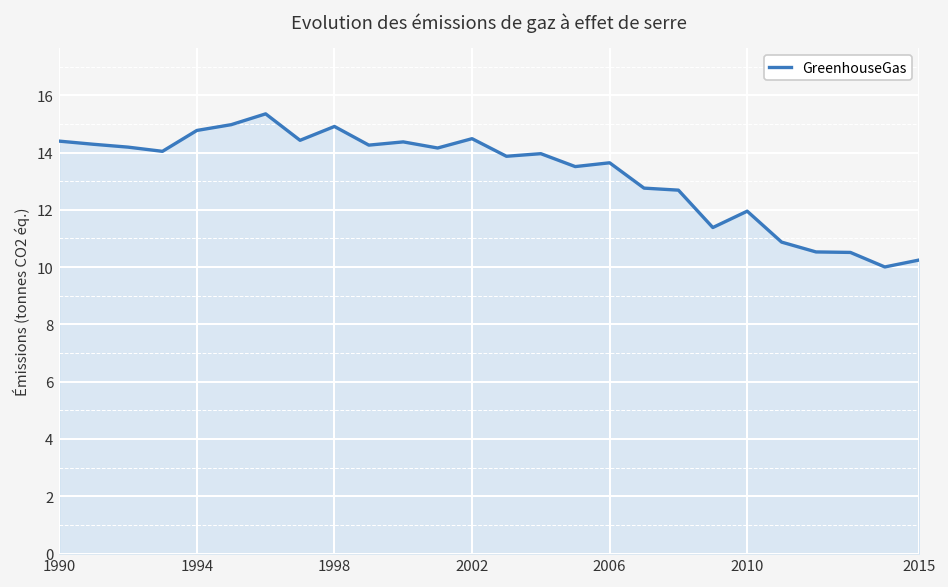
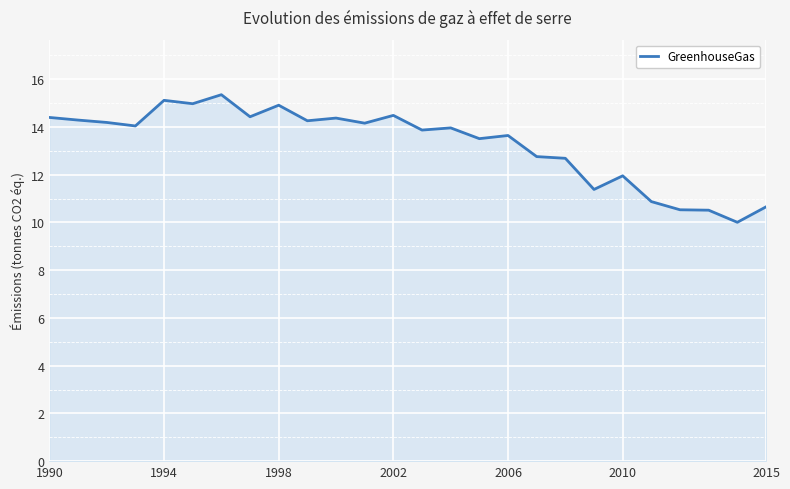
  {
    "1990": 14.4,
-   "1994": 14.8,
+   "1994": 15.1,
    "1998": 14.9,
    "2002": 14.5,
    "2006": 13.6,
    "2010": 12.0,
-   "2015": 10.2
+   "2015": 10.7
  }
